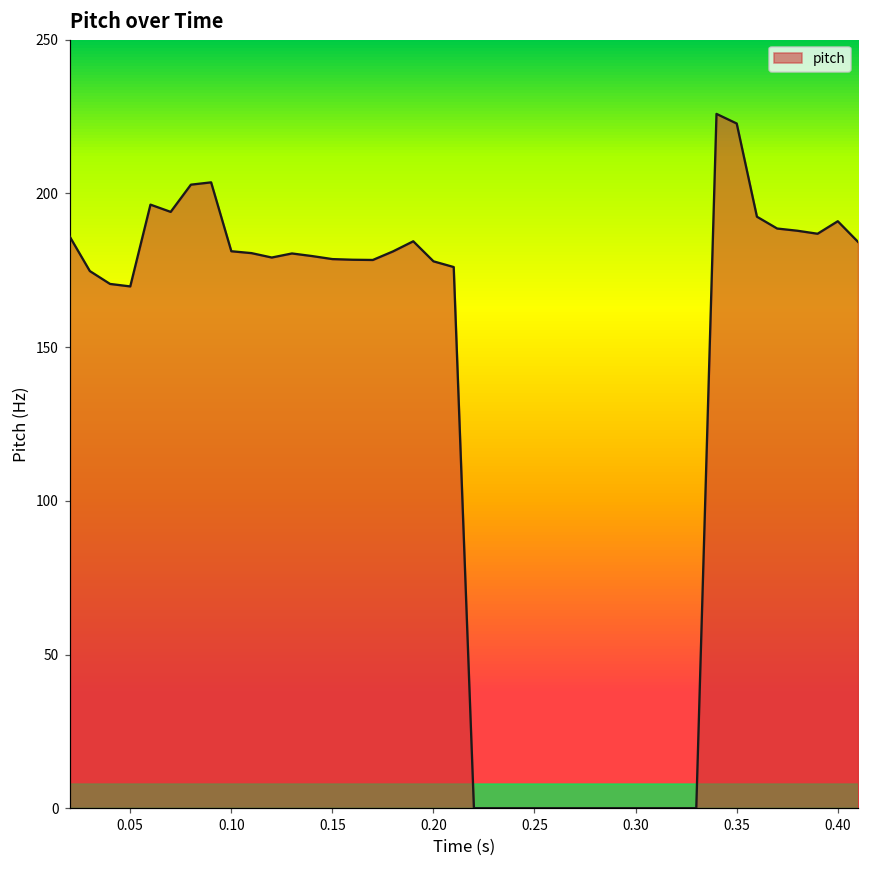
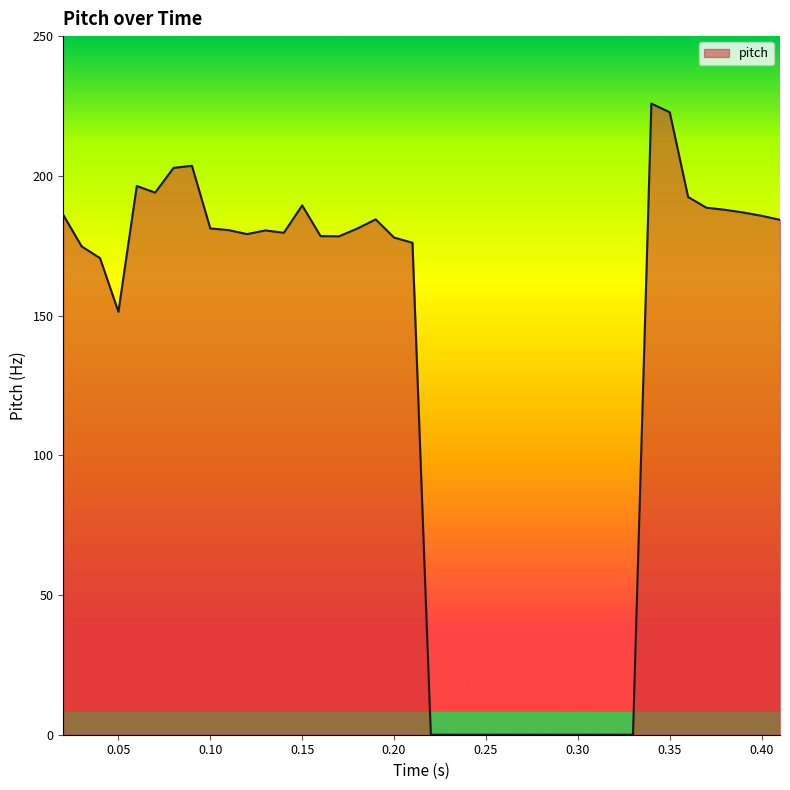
  {
-   "0.05": 170,
+   "0.05": 151,
    "0.10": 181,
-   "0.15": 179,
+   "0.15": 189,
    "0.20": 178,
    "0.35": 223,
-   "0.40": 191
+   "0.40": 186
  }
